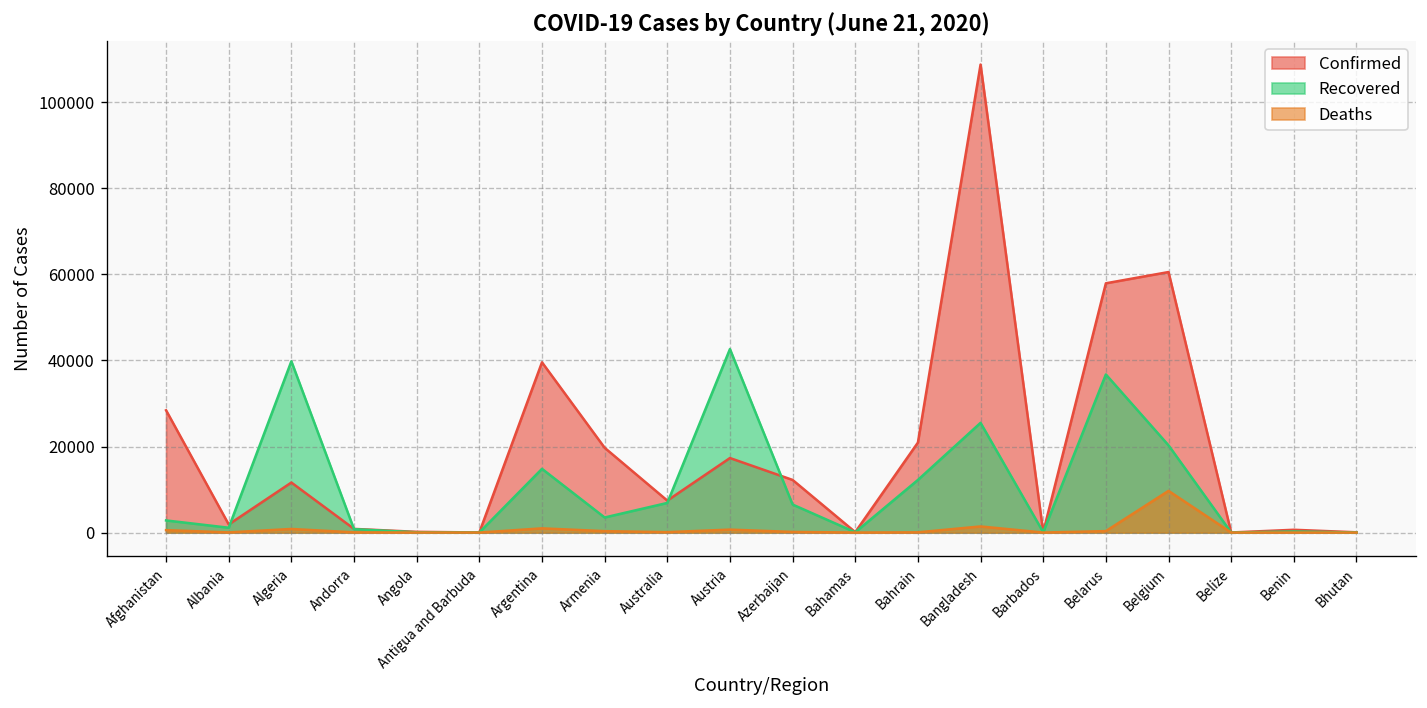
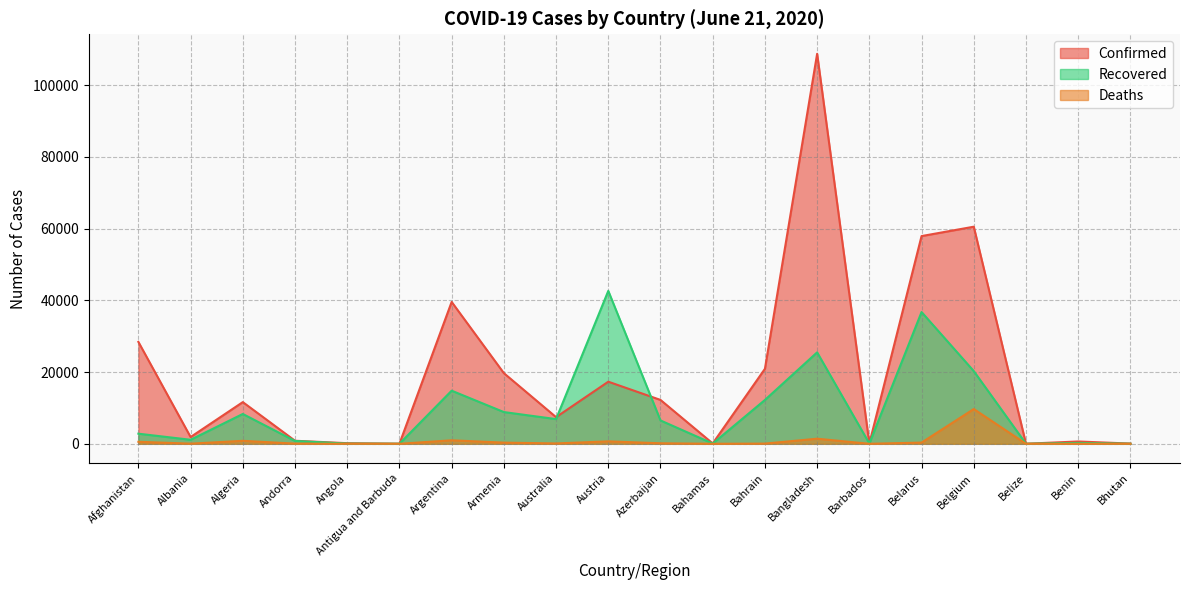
  {
    "Recovered": {
      "Afghanistan": 3000,
      "Albania": 1000,
-     "Algeria": 40000,
+     "Algeria": 8000,
      "Argentina": 15000,
-     "Armenia": 4000,
+     "Armenia": 9000,
      "Austria": 43000,
      "Azerbaijan": 7000,
      "Bahrain": 12000,
      "Bangladesh": 26000,
      "Belarus": 37000,
      "Belgium": 20000
    }
  }
